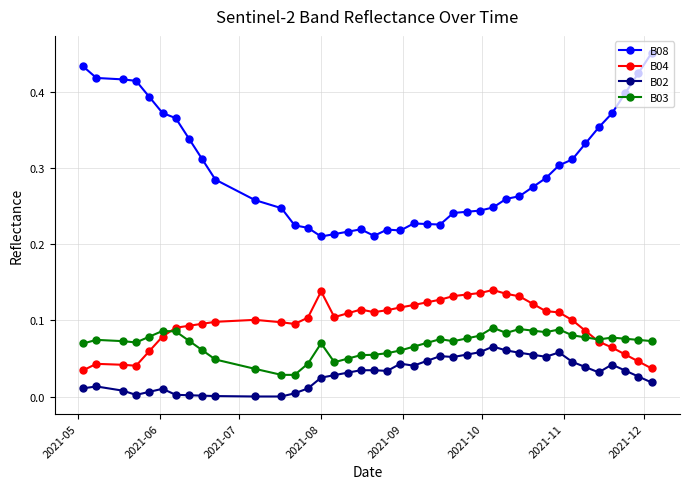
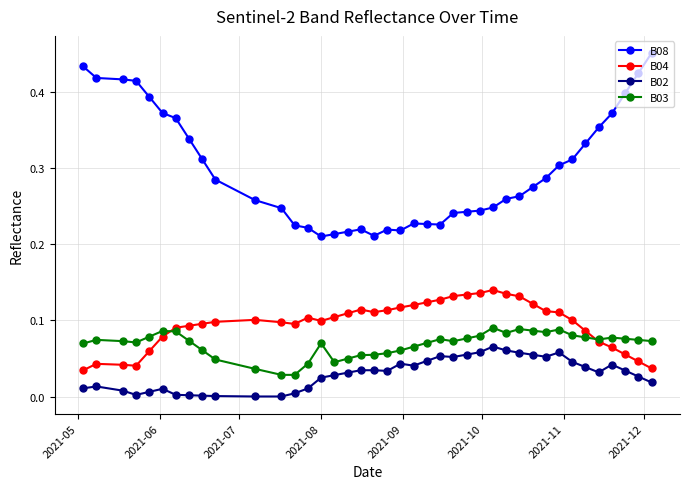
  {
    "B08": {
      "2021-08": 0.21
    },
    "B04": {
-     "2021-08": 0.14
+     "2021-08": 0.10
    },
    "B02": {
      "2021-08": 0.02
    },
    "B03": {
      "2021-08": 0.07
    }
  }
